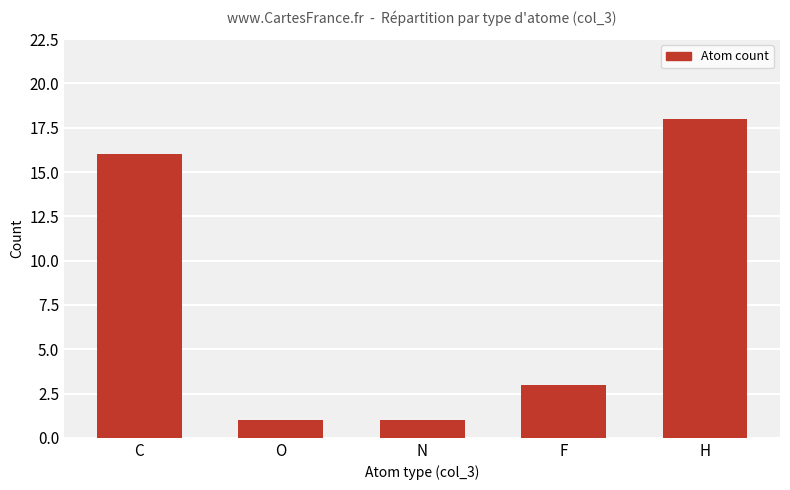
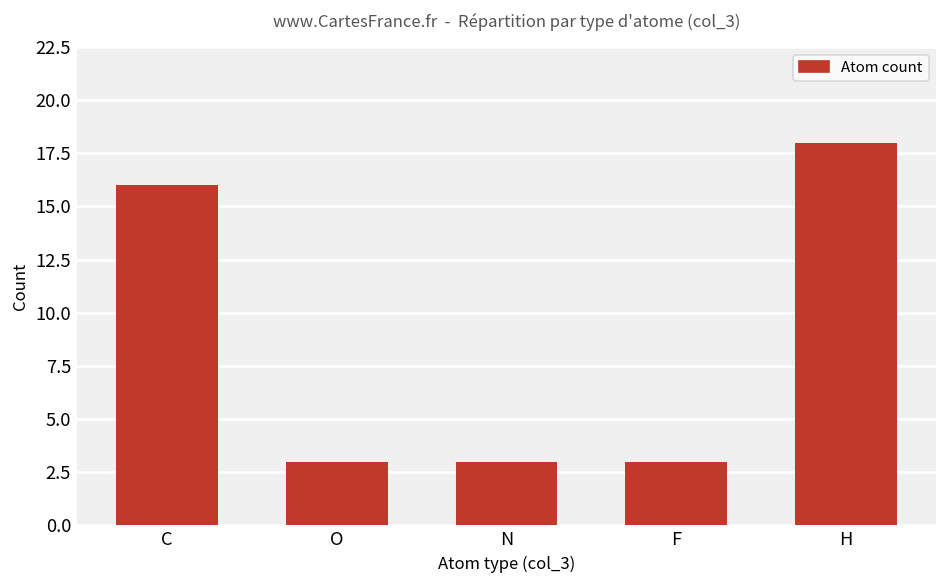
  {
    "C": 16,
-   "O": 1,
-   "N": 1,
+   "O": 3,
+   "N": 3,
    "F": 3,
    "H": 18
  }
